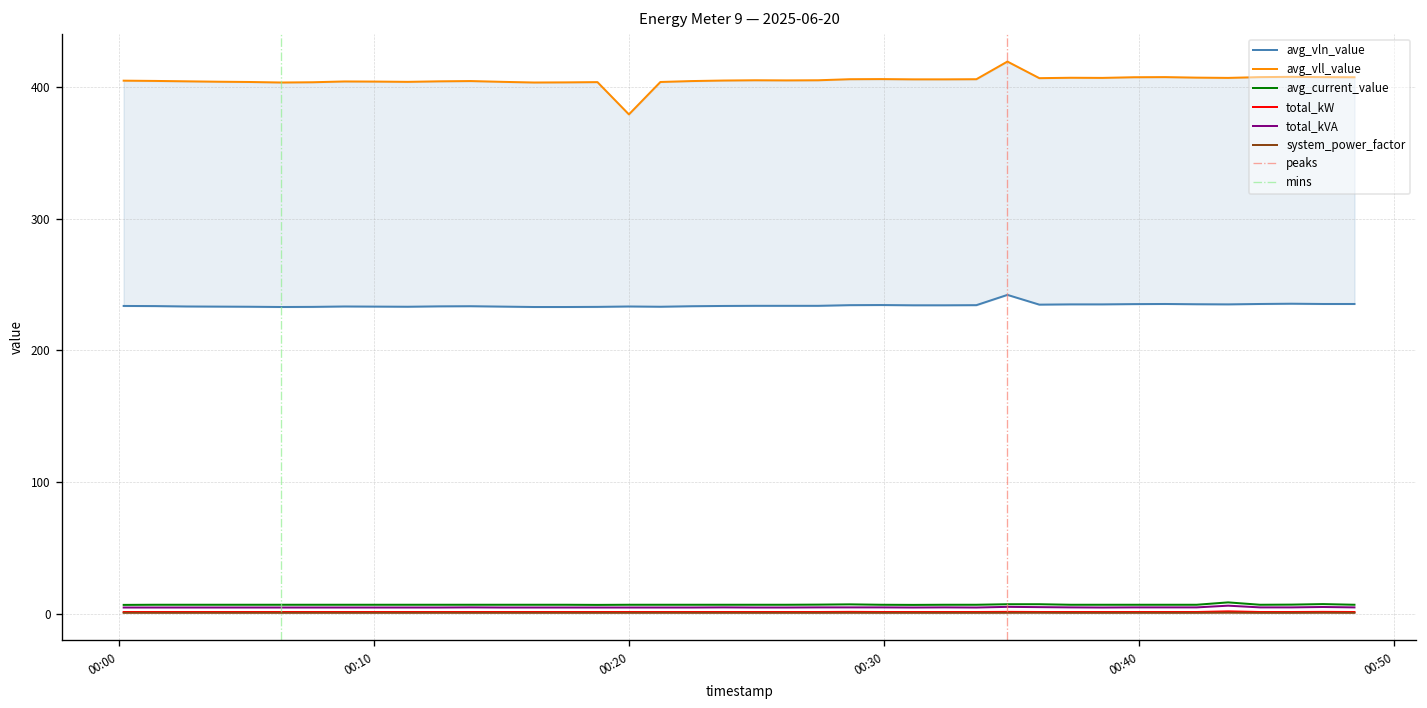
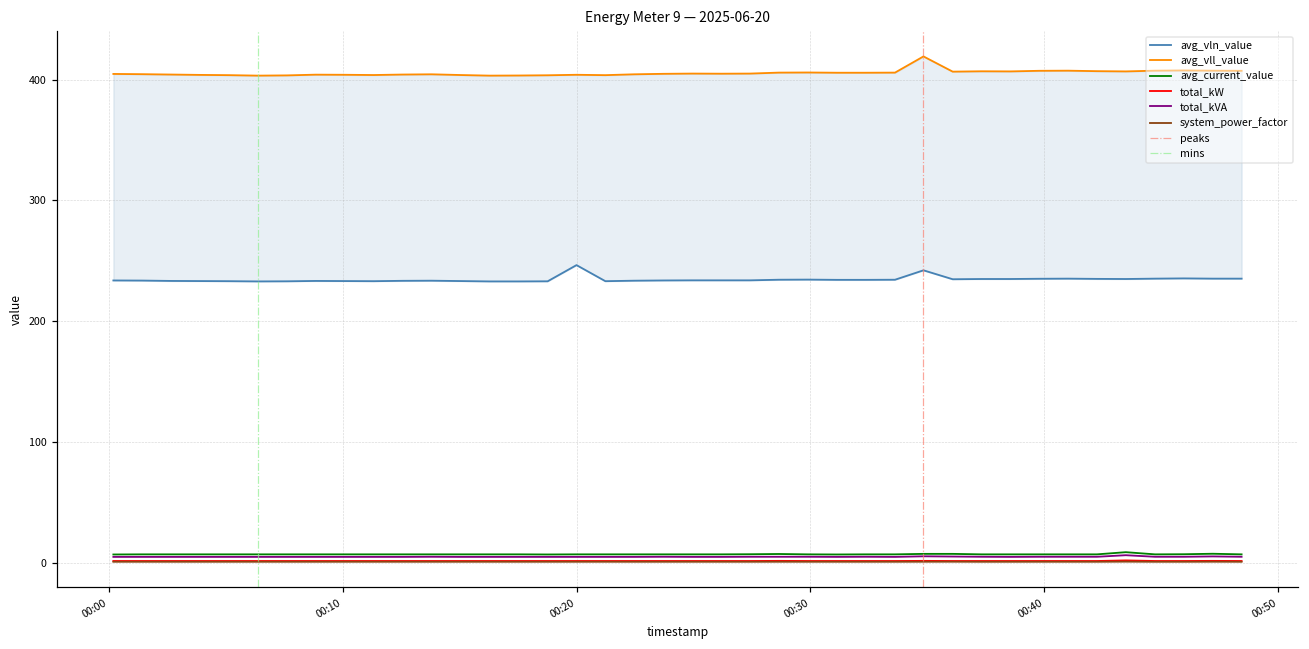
  {
    "avg_vln_value": {
-     "00:20": 233
+     "00:20": 246
    },
    "avg_vll_value": {
-     "00:20": 379
+     "00:20": 404
    }
  }
